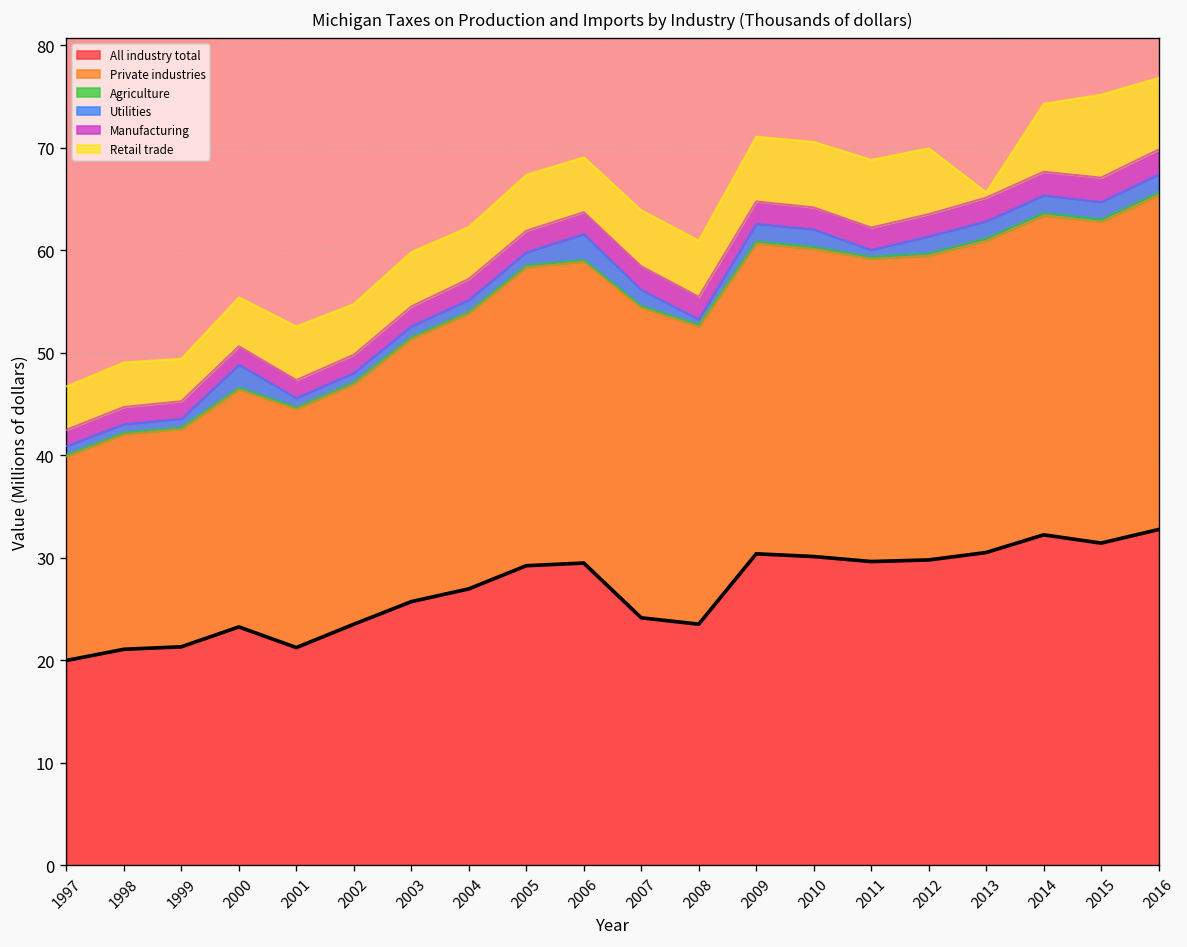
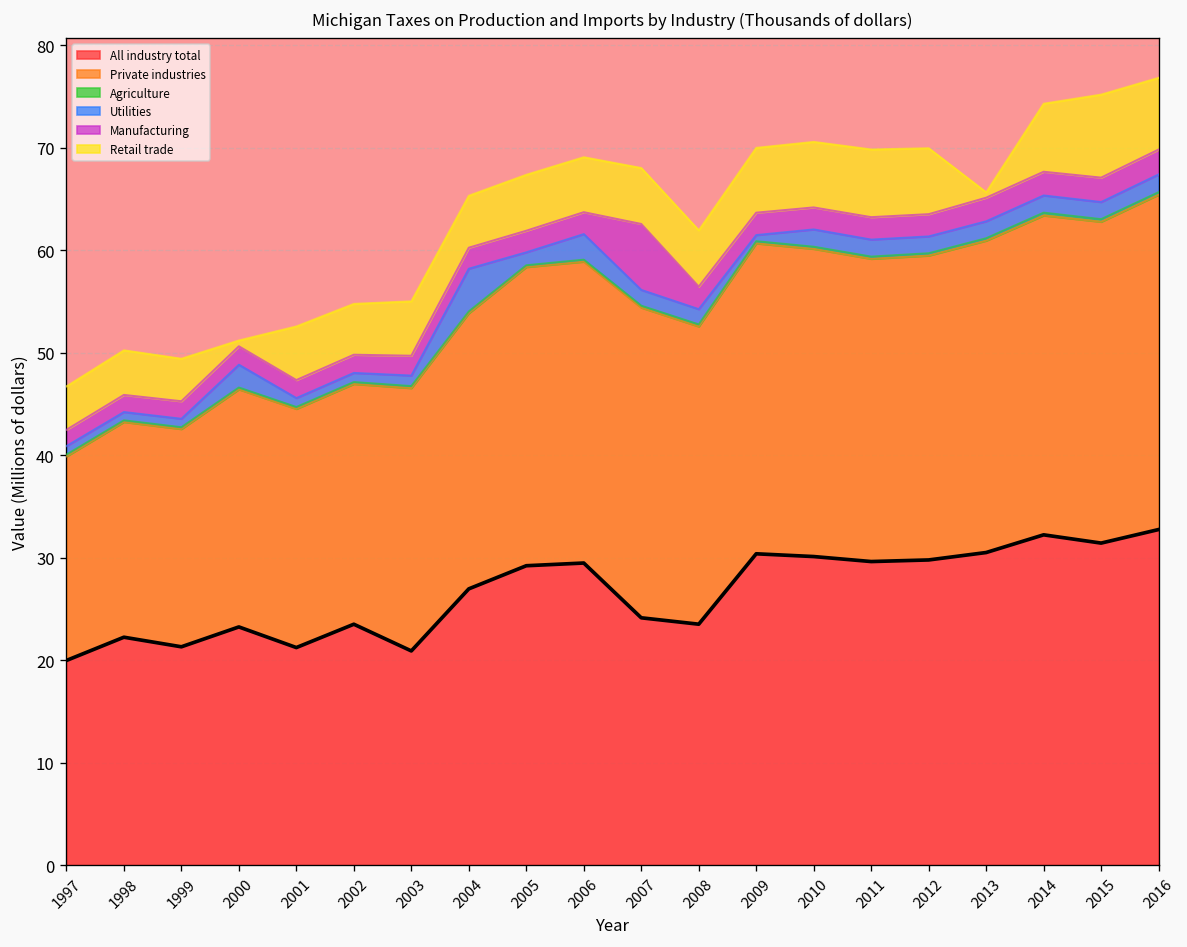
  {
    "All industry total": {
      "1997": 20,
-     "1998": 21,
+     "1998": 22,
      "1999": 21,
      "2000": 23,
      "2001": 21,
      "2002": 24,
-     "2003": 26,
+     "2003": 21,
      "2004": 27,
      "2005": 29,
      "2006": 29,
      "2007": 24,
      "2008": 24,
      "2009": 30,
      "2010": 30,
      "2011": 30,
      "2012": 30,
      "2013": 31,
      "2014": 32,
      "2015": 31,
      "2016": 33
    },
    "Utilities": {
      "1997": 1,
      "1998": 1,
      "1999": 1,
      "2000": 2,
      "2001": 1,
      "2002": 1,
      "2003": 1,
-     "2004": 1,
+     "2004": 4,
      "2005": 1,
      "2006": 2,
      "2007": 2,
-     "2008": 0,
-     "2009": 2,
+     "2008": 1,
+     "2009": 1,
      "2010": 2,
-     "2011": 1,
+     "2011": 2,
      "2012": 2,
      "2013": 2,
      "2014": 2,
      "2015": 2,
      "2016": 2
    },
    "Manufacturing": {
      "1997": 2,
      "1998": 2,
      "1999": 2,
      "2000": 2,
      "2001": 2,
      "2002": 2,
      "2003": 2,
      "2004": 2,
      "2005": 2,
      "2006": 2,
-     "2007": 2,
+     "2007": 6,
      "2008": 2,
      "2009": 2,
      "2010": 2,
      "2011": 2,
      "2012": 2,
      "2013": 2,
      "2014": 2,
      "2015": 2,
      "2016": 2
    },
    "Retail trade": {
      "1997": 4,
      "1998": 4,
      "1999": 4,
-     "2000": 5,
+     "2000": 1,
      "2001": 5,
      "2002": 5,
      "2003": 5,
      "2004": 5,
      "2005": 5,
      "2006": 5,
      "2007": 5,
      "2008": 5,
      "2009": 6,
      "2010": 6,
      "2011": 7,
      "2012": 6,
      "2013": 1,
      "2014": 7,
      "2015": 8,
      "2016": 7
    }
  }
